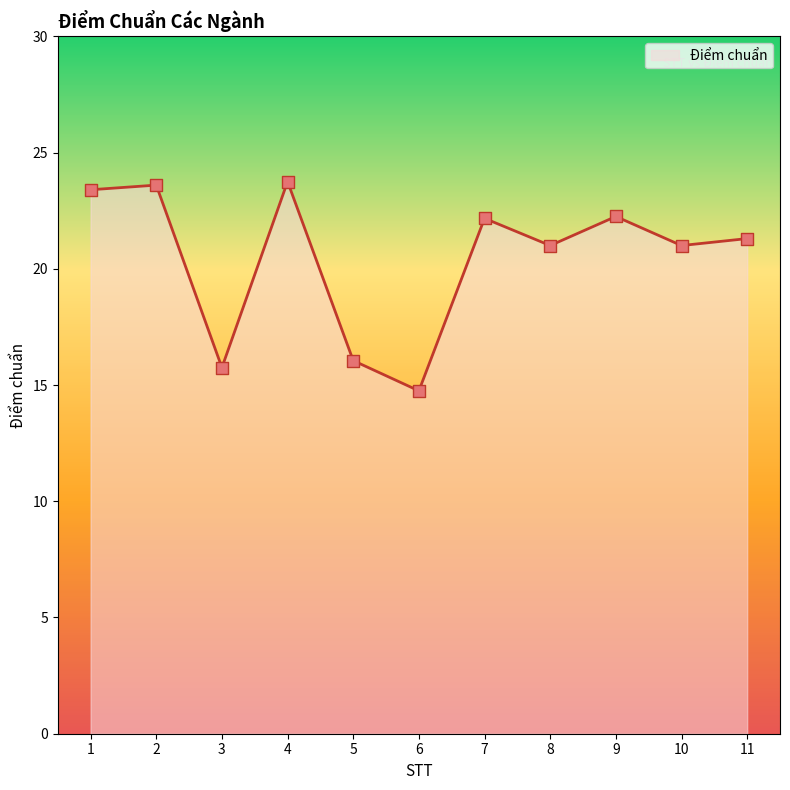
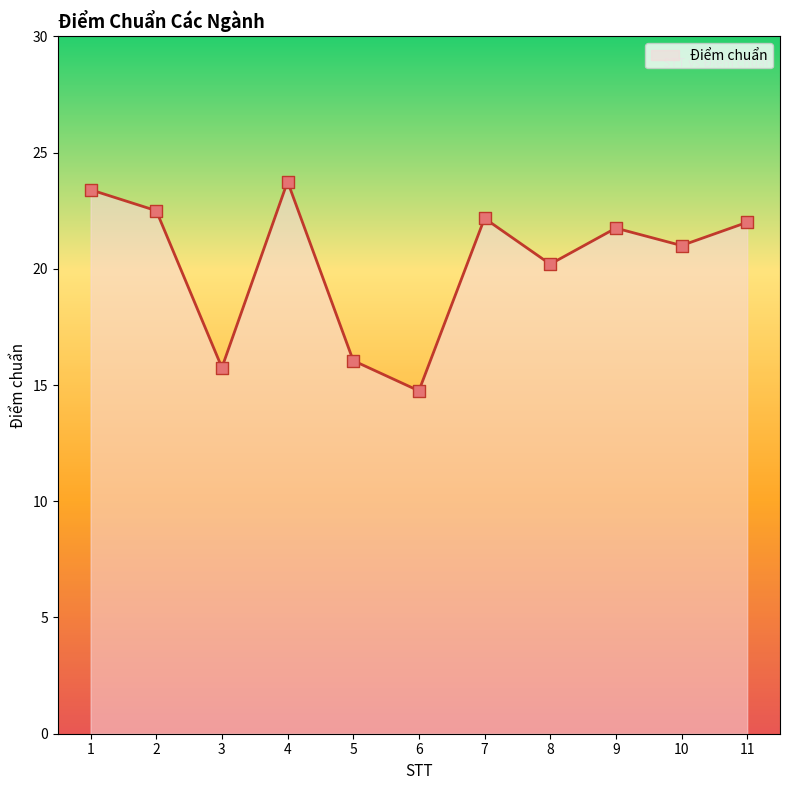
  {
    "1": 23.4,
-   "2": 23.6,
+   "2": 22.5,
    "3": 15.8,
    "4": 23.8,
    "5": 16.1,
    "6": 14.8,
    "7": 22.2,
-   "8": 21.0,
-   "9": 22.3,
+   "8": 20.2,
+   "9": 21.8,
    "10": 21.0,
-   "11": 21.3
+   "11": 22.0
  }
